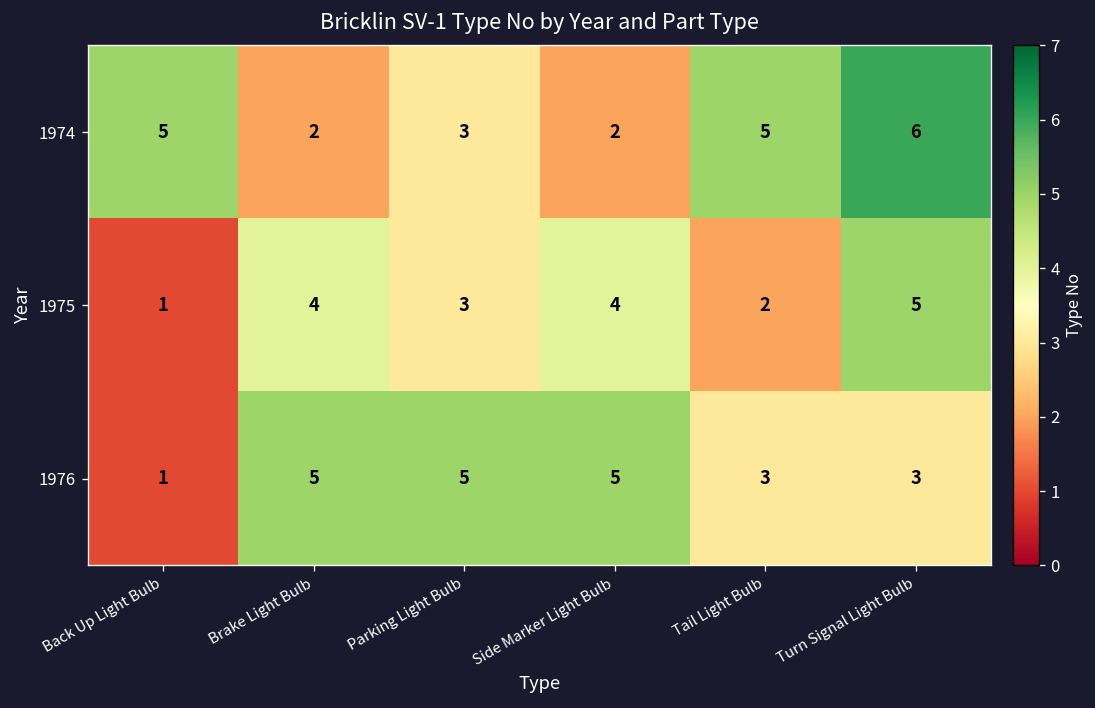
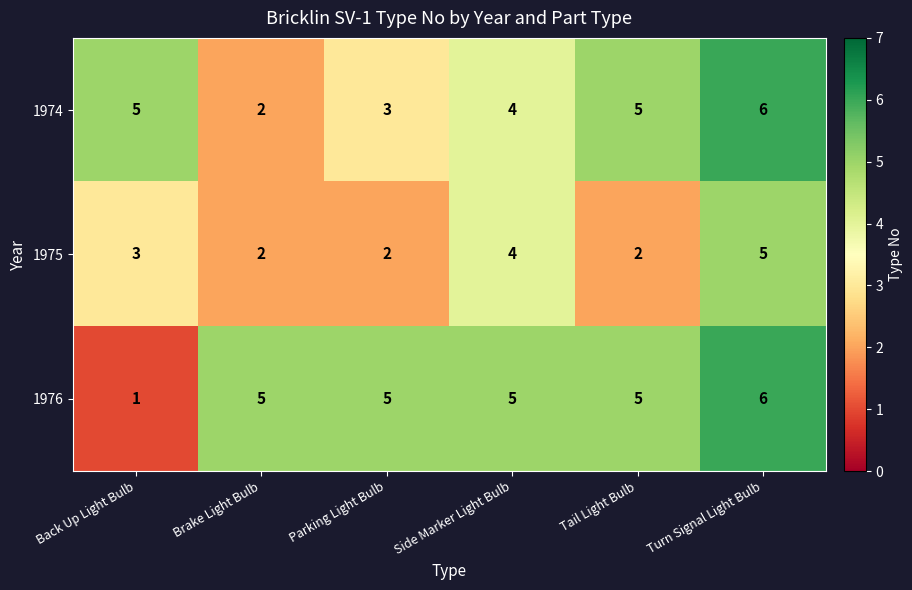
  {
    "1974": {
      "Back Up Light Bulb": 5,
      "Brake Light Bulb": 2,
      "Parking Light Bulb": 3,
-     "Side Marker Light Bulb": 2,
+     "Side Marker Light Bulb": 4,
      "Tail Light Bulb": 5,
      "Turn Signal Light Bulb": 6
    },
    "1975": {
-     "Back Up Light Bulb": 1,
-     "Brake Light Bulb": 4,
-     "Parking Light Bulb": 3,
+     "Back Up Light Bulb": 3,
+     "Brake Light Bulb": 2,
+     "Parking Light Bulb": 2,
      "Side Marker Light Bulb": 4,
      "Tail Light Bulb": 2,
      "Turn Signal Light Bulb": 5
    },
    "1976": {
      "Back Up Light Bulb": 1,
      "Brake Light Bulb": 5,
      "Parking Light Bulb": 5,
      "Side Marker Light Bulb": 5,
-     "Tail Light Bulb": 3,
-     "Turn Signal Light Bulb": 3
+     "Tail Light Bulb": 5,
+     "Turn Signal Light Bulb": 6
    }
  }
